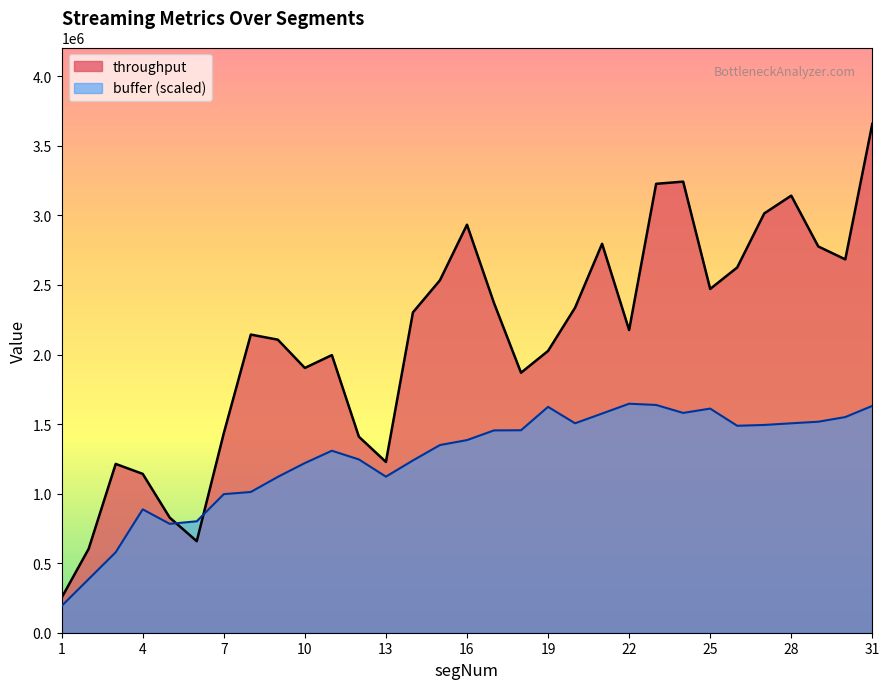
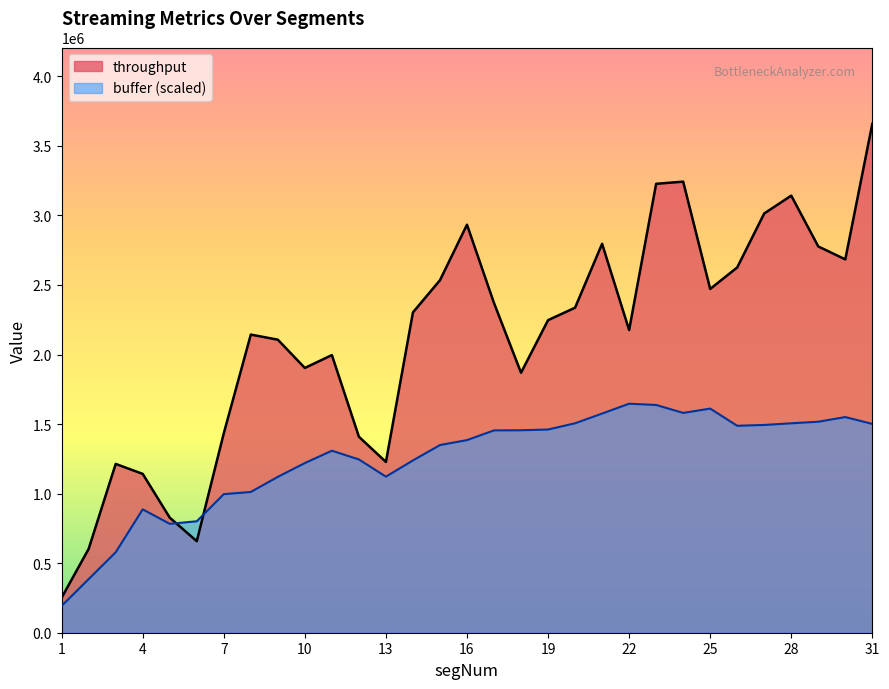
  {
    "throughput": {
      "1": 250000,
      "4": 1140000,
      "7": 1430000,
      "10": 1900000,
      "13": 1230000,
      "16": 2930000,
-     "19": 2030000,
+     "19": 2250000,
      "22": 2180000,
      "25": 2470000,
      "28": 3140000,
      "31": 3660000
    },
    "buffer (scaled)": {
      "1": 190000,
      "4": 890000,
      "7": 1000000,
      "10": 1220000,
      "13": 1120000,
      "16": 1380000,
-     "19": 1620000,
+     "19": 1460000,
      "22": 1650000,
      "25": 1610000,
      "28": 1510000,
-     "31": 1630000
+     "31": 1500000
    }
  }
